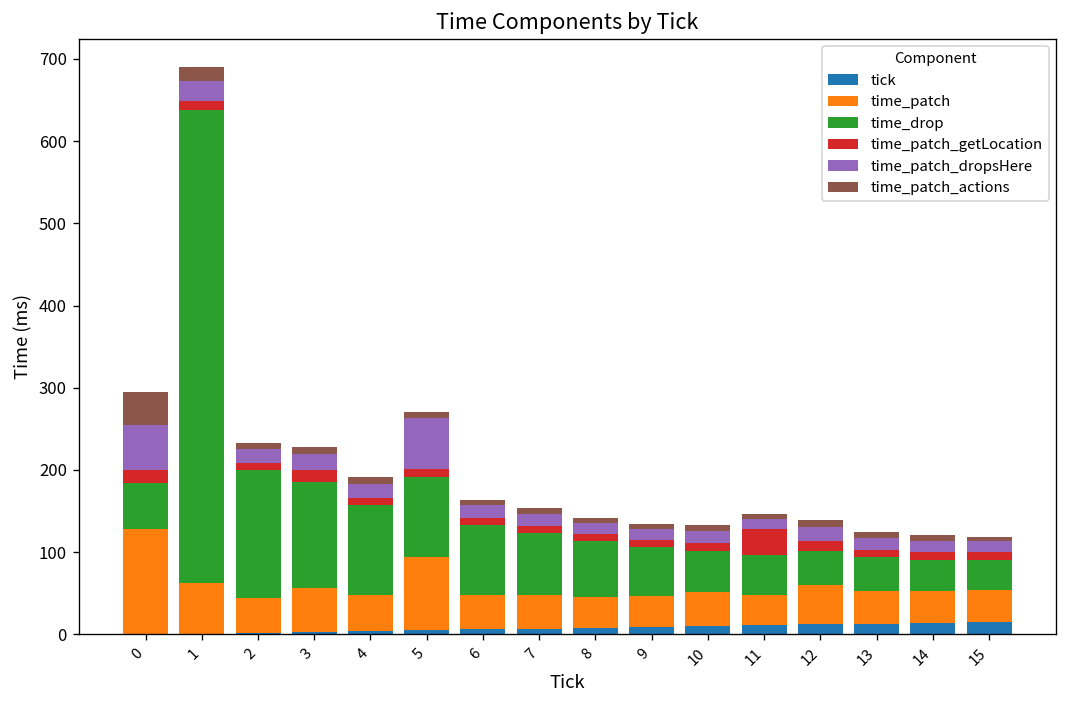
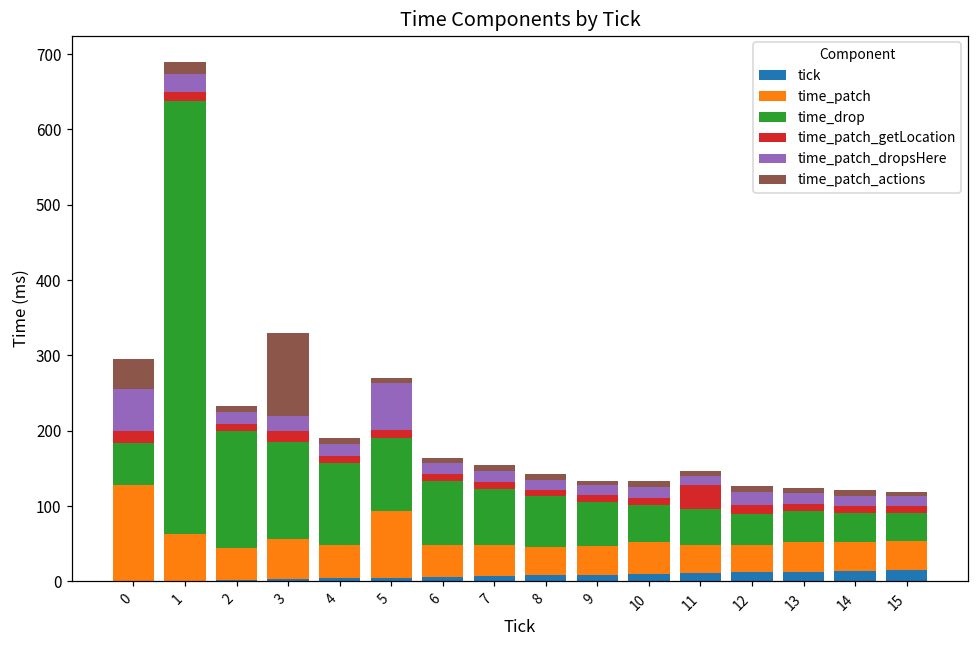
  {
    "tick": {
      "0": 0,
      "4": 0,
      "5": 10,
      "6": 10,
      "7": 10,
      "8": 10,
      "9": 10,
      "10": 10,
      "11": 10,
      "12": 10,
      "13": 10,
      "14": 10,
      "15": 20
    },
    "time_patch": {
      "0": 130,
      "1": 60,
      "2": 40,
      "3": 50,
      "4": 40,
      "5": 90,
      "6": 40,
      "7": 40,
      "8": 40,
      "9": 40,
      "10": 40,
      "11": 40,
-     "12": 50,
+     "12": 40,
      "13": 40,
      "14": 40,
      "15": 40
    },
    "time_drop": {
      "0": 60,
      "1": 580,
      "2": 160,
      "3": 130,
      "4": 110,
      "5": 100,
      "6": 90,
      "7": 80,
      "8": 70,
      "9": 60,
      "10": 50,
      "11": 50,
      "12": 40,
      "13": 40,
      "14": 40,
      "15": 40
    },
    "time_patch_getLocation": {
      "0": 20,
      "1": 10,
      "2": 10,
      "3": 20,
      "4": 10,
      "5": 10,
      "6": 10,
      "7": 10,
      "8": 10,
      "9": 10,
      "10": 10,
      "11": 30,
      "12": 10,
      "13": 10,
      "14": 10,
      "15": 10
    },
    "time_patch_dropsHere": {
      "0": 60,
      "1": 20,
      "2": 20,
      "3": 20,
      "4": 20,
      "5": 60,
      "6": 20,
      "7": 20,
      "8": 10,
      "9": 10,
      "10": 20,
      "11": 10,
      "12": 20,
      "13": 10,
      "14": 10,
      "15": 10
    },
    "time_patch_actions": {
      "0": 40,
      "1": 20,
      "2": 10,
-     "3": 10,
+     "3": 110,
      "4": 10,
      "5": 10,
      "6": 10,
      "7": 10,
      "8": 10,
      "9": 10,
      "10": 10,
      "11": 10,
      "12": 10,
      "13": 10,
      "14": 10,
      "15": 10
    }
  }
